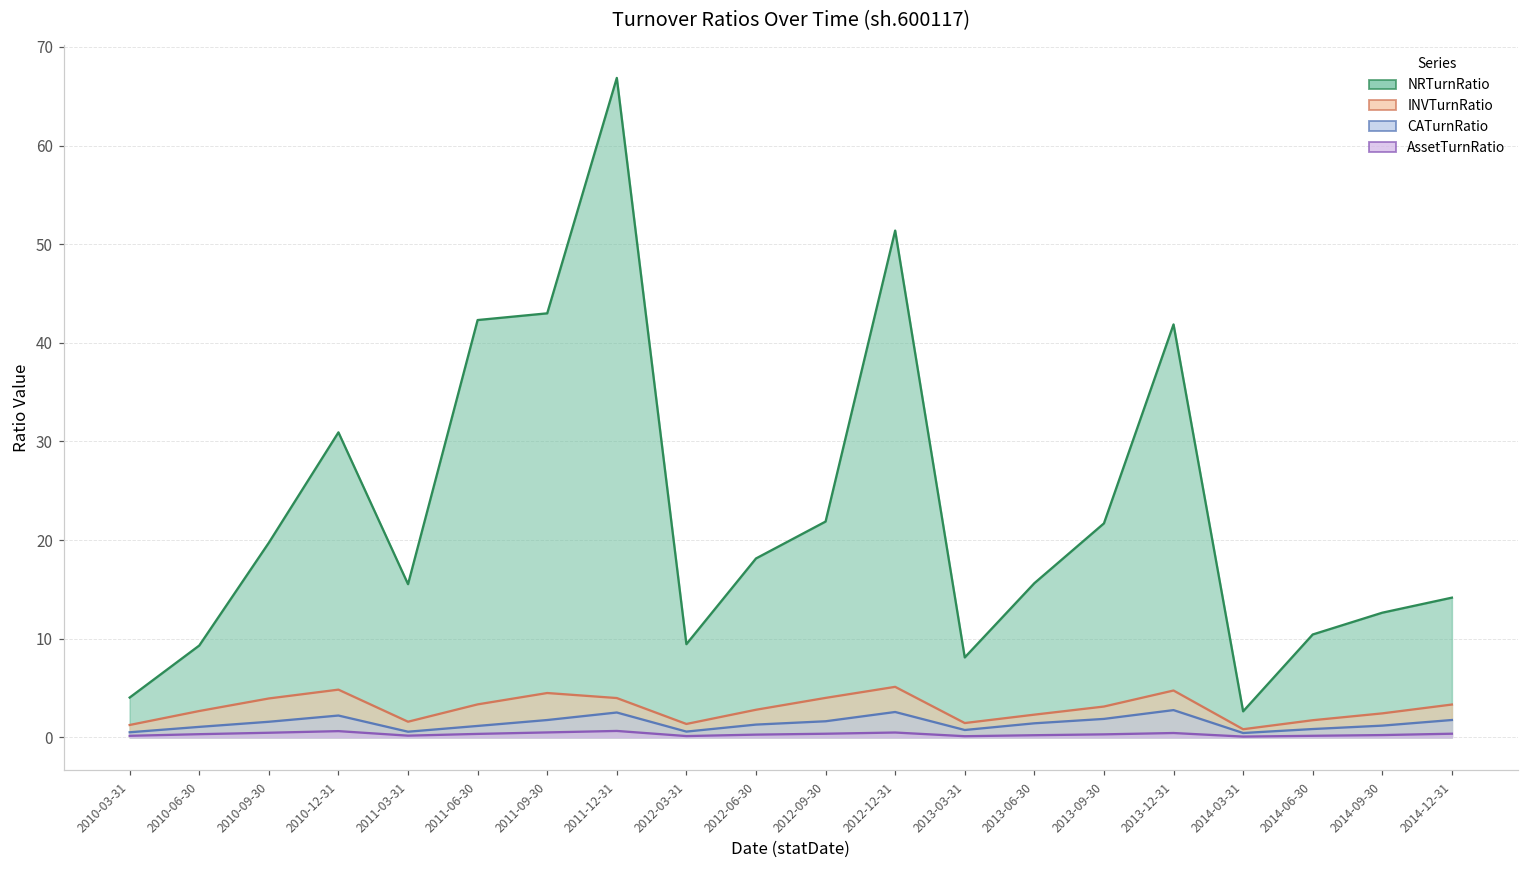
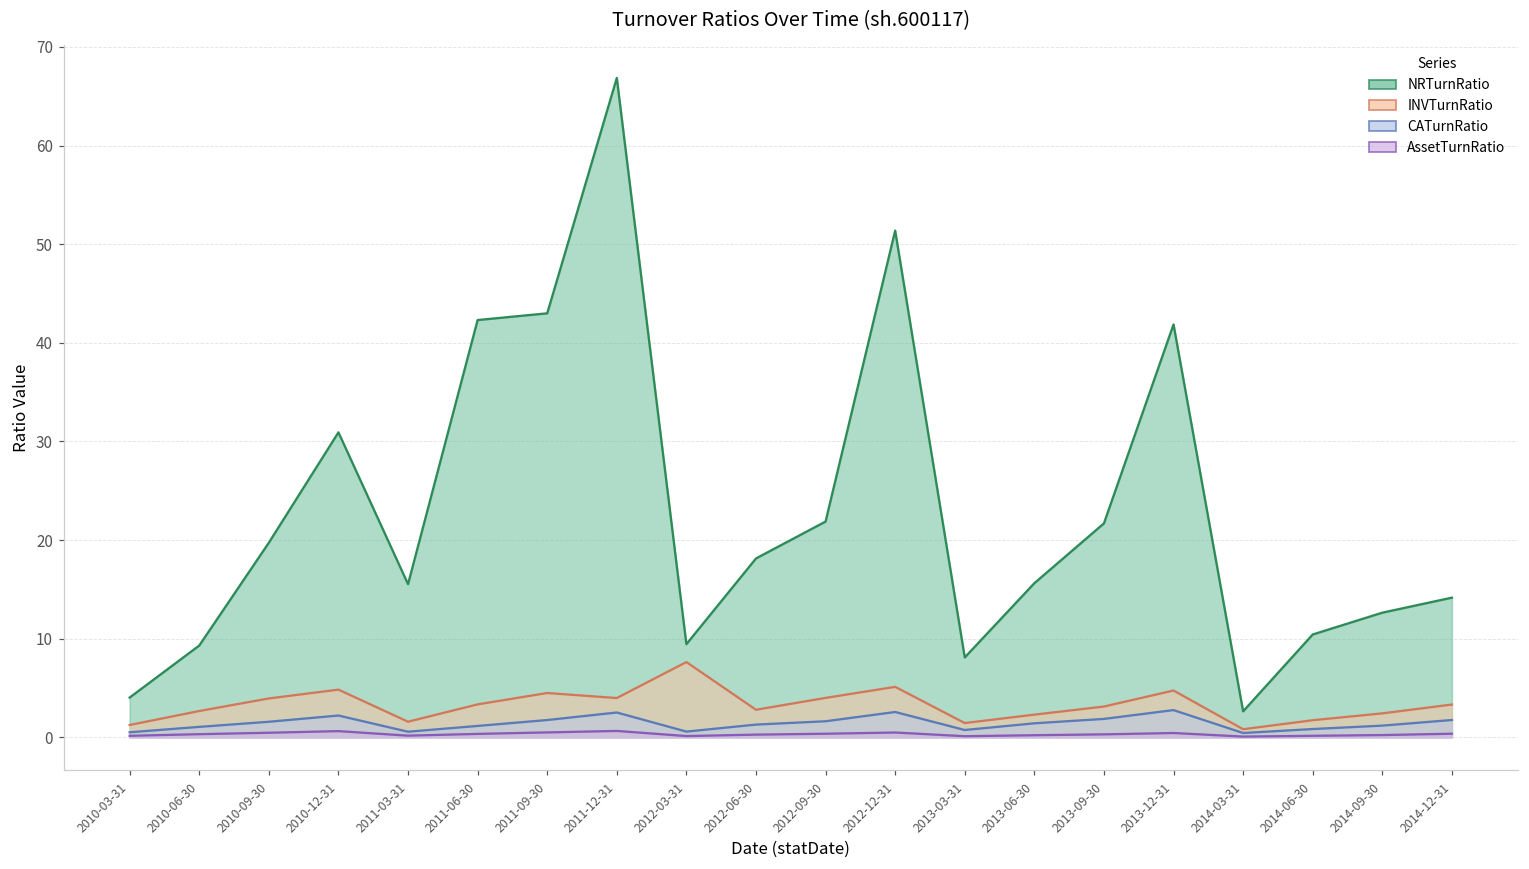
  {
    "NRTurnRatio": {
      "2010-03-31": 4,
      "2010-06-30": 9,
      "2010-09-30": 20,
      "2010-12-31": 31,
      "2011-03-31": 16,
      "2011-06-30": 42,
      "2011-09-30": 43,
      "2011-12-31": 67,
      "2012-03-31": 9,
      "2012-06-30": 18,
      "2012-09-30": 22,
      "2012-12-31": 51,
      "2013-03-31": 8,
      "2013-06-30": 16,
      "2013-09-30": 22,
      "2013-12-31": 42,
      "2014-03-31": 3,
      "2014-06-30": 10,
      "2014-09-30": 13,
      "2014-12-31": 14
    },
    "INVTurnRatio": {
      "2010-03-31": 1,
      "2010-06-30": 3,
      "2010-09-30": 4,
      "2010-12-31": 5,
      "2011-03-31": 2,
      "2011-06-30": 3,
      "2011-09-30": 4,
      "2011-12-31": 4,
-     "2012-03-31": 1,
+     "2012-03-31": 8,
      "2012-06-30": 3,
      "2012-09-30": 4,
      "2012-12-31": 5,
      "2013-03-31": 1,
      "2013-06-30": 2,
      "2013-09-30": 3,
      "2013-12-31": 5,
      "2014-03-31": 1,
      "2014-06-30": 2,
      "2014-09-30": 2,
      "2014-12-31": 3
    }
  }
